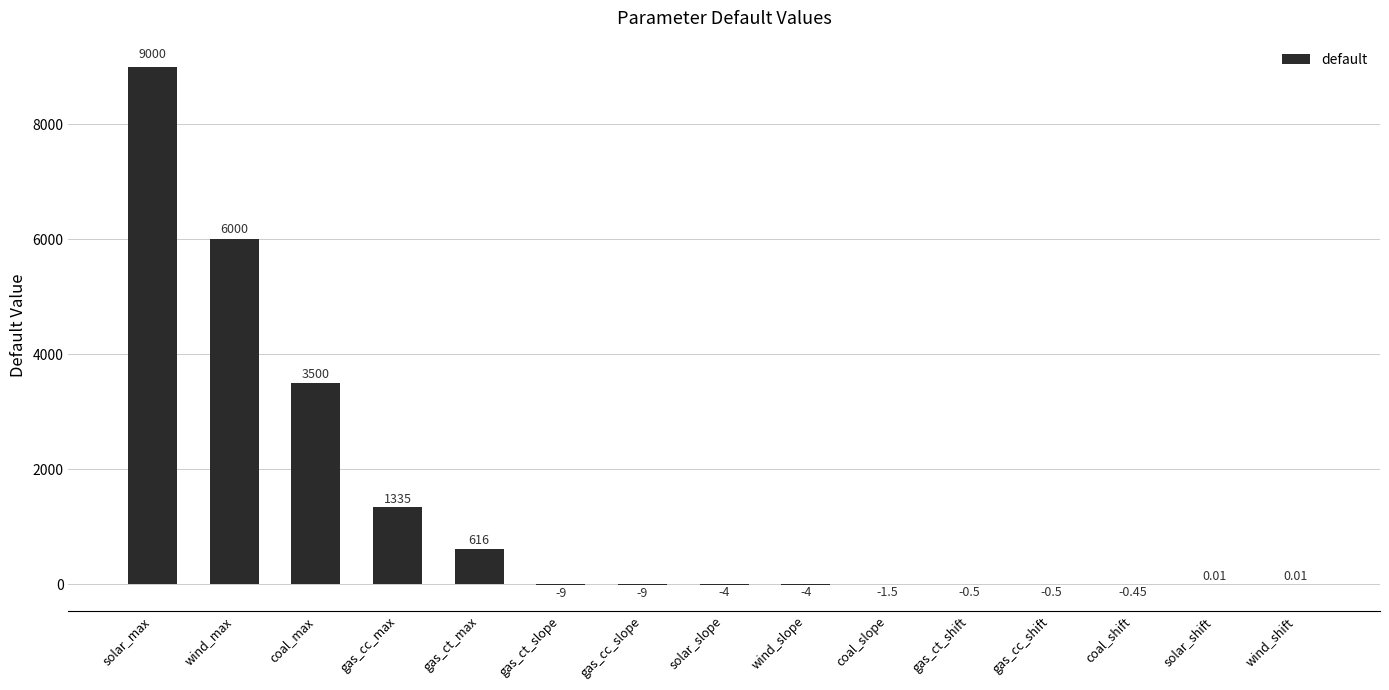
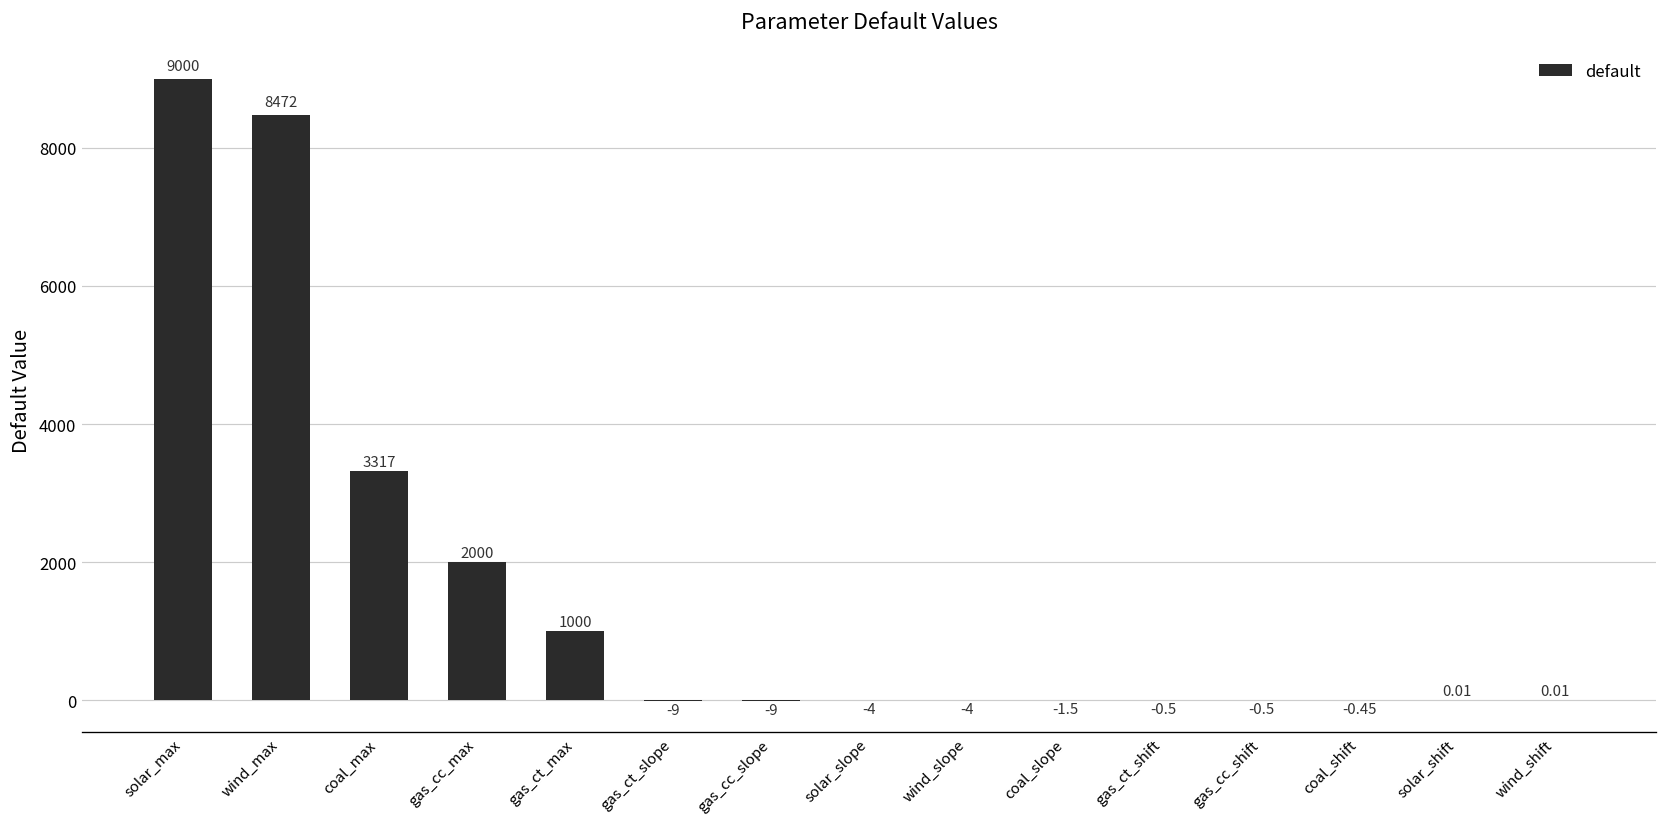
  {
    "solar_max": 9000,
-   "wind_max": 6000,
-   "coal_max": 3500,
-   "gas_cc_max": 1335,
-   "gas_ct_max": 616,
+   "wind_max": 8472,
+   "coal_max": 3317,
+   "gas_cc_max": 2000,
+   "gas_ct_max": 1000,
    "gas_ct_slope": -9,
    "gas_cc_slope": -9,
    "solar_slope": -4,
    "wind_slope": -4,
    "coal_slope": -1.5,
    "gas_ct_shift": -0.5,
    "gas_cc_shift": -0.5,
    "coal_shift": -0.45,
    "solar_shift": 0.01,
    "wind_shift": 0.01
  }
